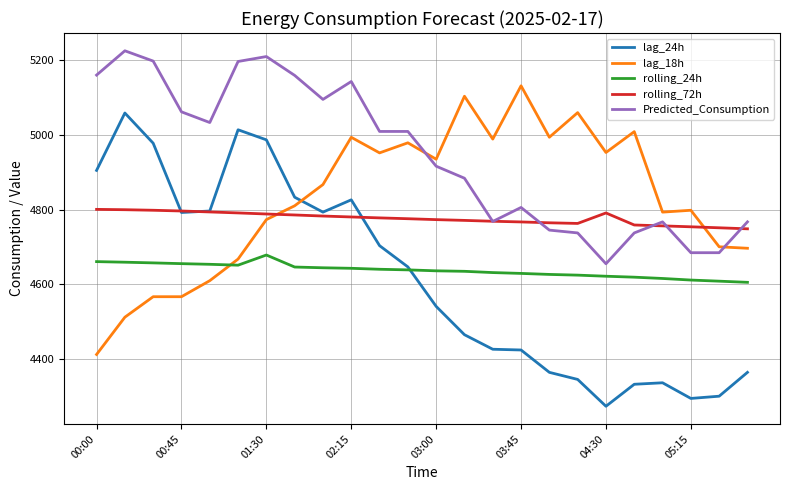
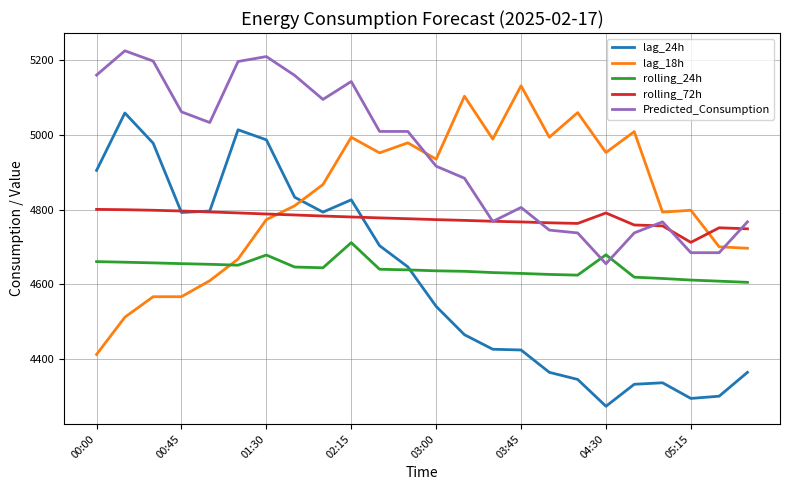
  {
    "lag_24h": {
      "00:00": 4910,
      "01:30": 4990,
      "02:15": 4830,
      "03:00": 4540,
      "03:45": 4420,
      "04:30": 4270,
      "05:15": 4290
    },
    "lag_18h": {
      "00:00": 4410,
      "00:45": 4570,
      "01:30": 4770,
      "02:15": 4990,
      "03:00": 4940,
      "03:45": 5130,
      "04:30": 4950,
      "05:15": 4800
    },
    "rolling_24h": {
      "00:00": 4660,
      "00:45": 4650,
      "01:30": 4680,
-     "02:15": 4640,
+     "02:15": 4710,
      "03:00": 4640,
      "03:45": 4630,
-     "04:30": 4620,
+     "04:30": 4680,
      "05:15": 4610
    },
    "rolling_72h": {
      "00:00": 4800,
      "01:30": 4790,
      "02:15": 4780,
      "03:00": 4770,
      "03:45": 4770,
      "04:30": 4790,
-     "05:15": 4750
+     "05:15": 4710
    },
    "Predicted_Consumption": {
      "00:00": 5160,
      "00:45": 5060,
      "01:30": 5210,
      "02:15": 5140,
      "03:00": 4920,
      "03:45": 4810,
      "04:30": 4650,
      "05:15": 4680
    }
  }
